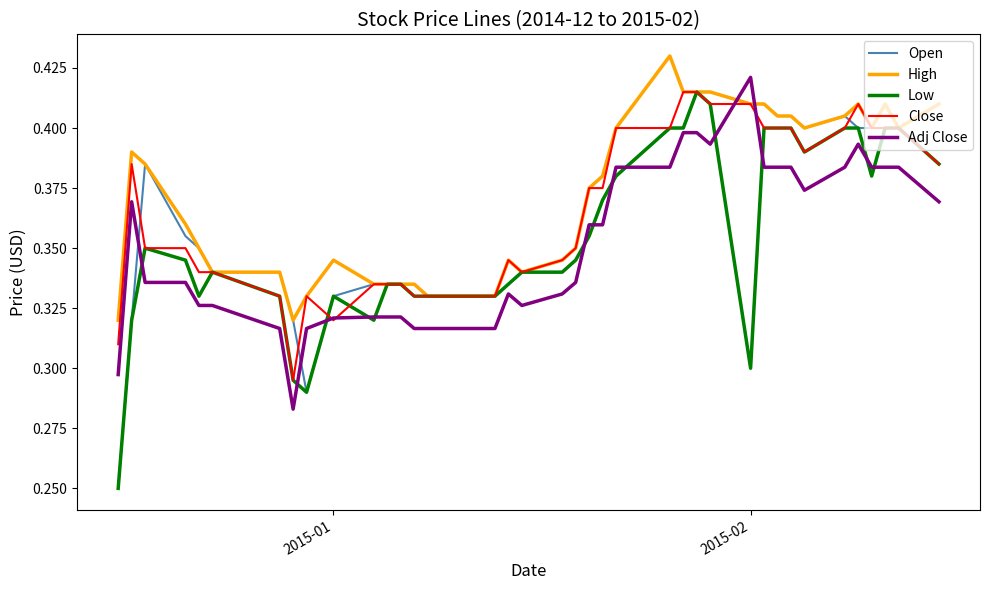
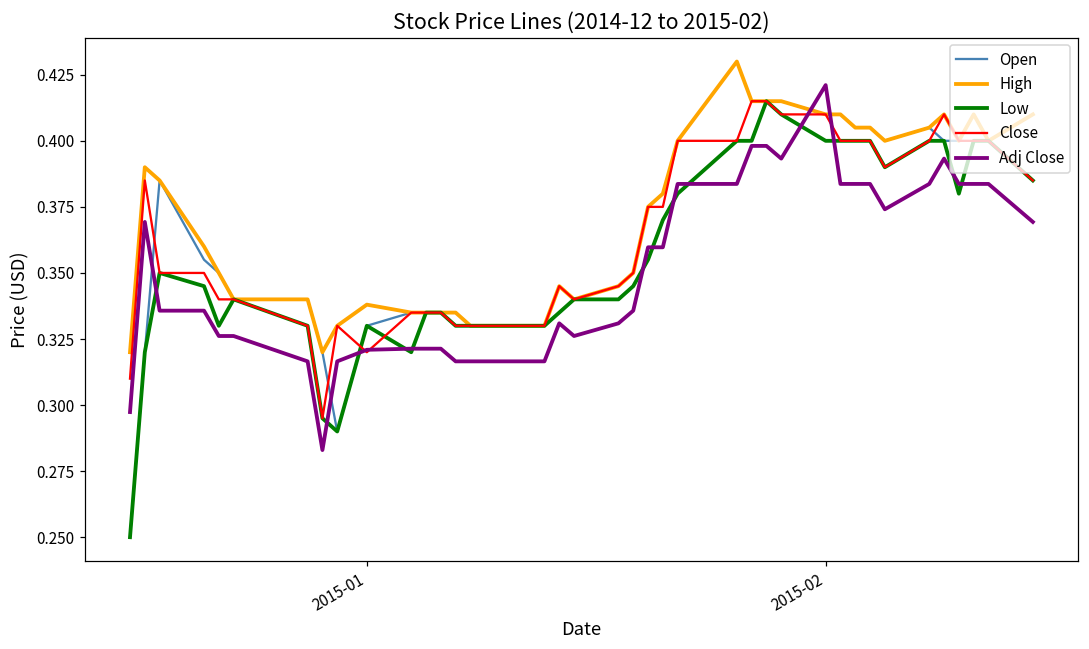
  {
    "High": {
-     "2015-01": 0.345
+     "2015-01": 0.338
    },
    "Low": {
-     "2015-02": 0.3
+     "2015-02": 0.4
    },
    "Adj Close": {
      "2015-02": 0.421
    }
  }
